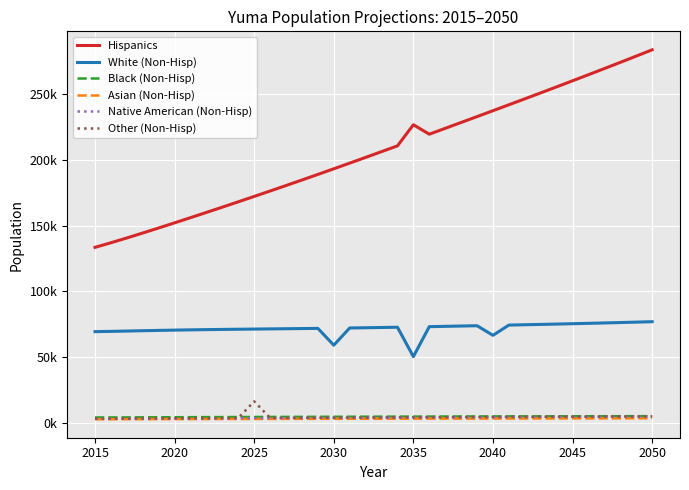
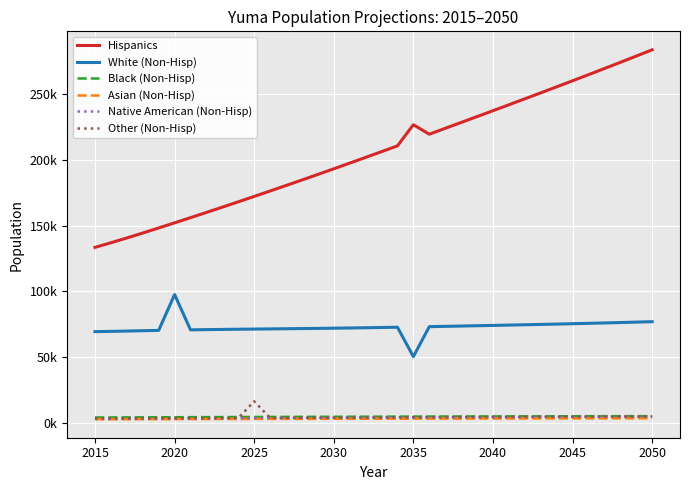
  {
    "Hispanics": {
      "2015": 133000,
      "2020": 152000,
      "2025": 172000,
      "2030": 193000,
      "2035": 227000,
      "2040": 237000,
      "2045": 260000,
      "2050": 284000
    },
    "White (Non-Hisp)": {
      "2015": 69000,
-     "2020": 70000,
+     "2020": 97000,
      "2025": 71000,
-     "2030": 59000,
+     "2030": 72000,
      "2035": 50000,
-     "2040": 66000,
+     "2040": 74000,
      "2045": 75000,
      "2050": 77000
    },
    "Other (Non-Hisp)": {
      "2025": 16000
    }
  }
